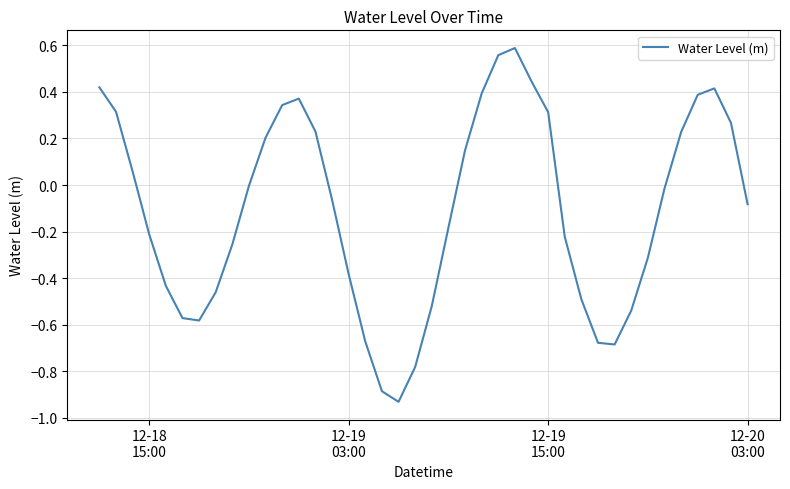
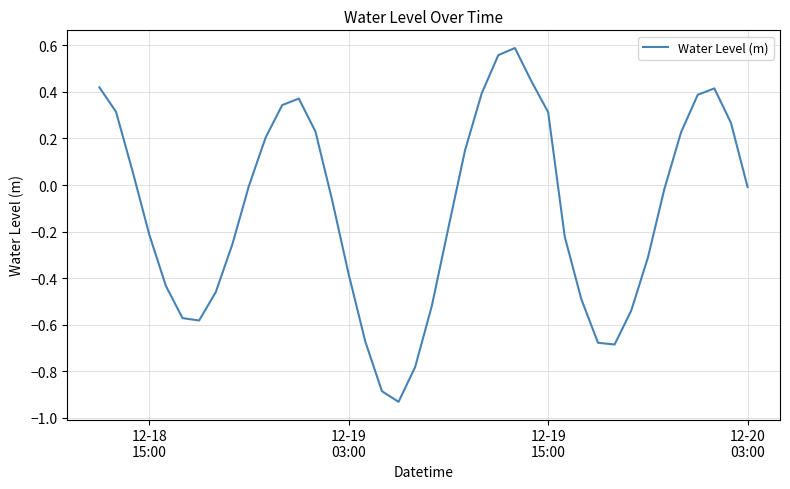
  {
    "12-18 15:00": -0.21,
    "12-19 03:00": -0.38,
    "12-19 15:00": 0.31,
-   "12-20 03:00": -0.08
+   "12-20 03:00": -0.01
  }
